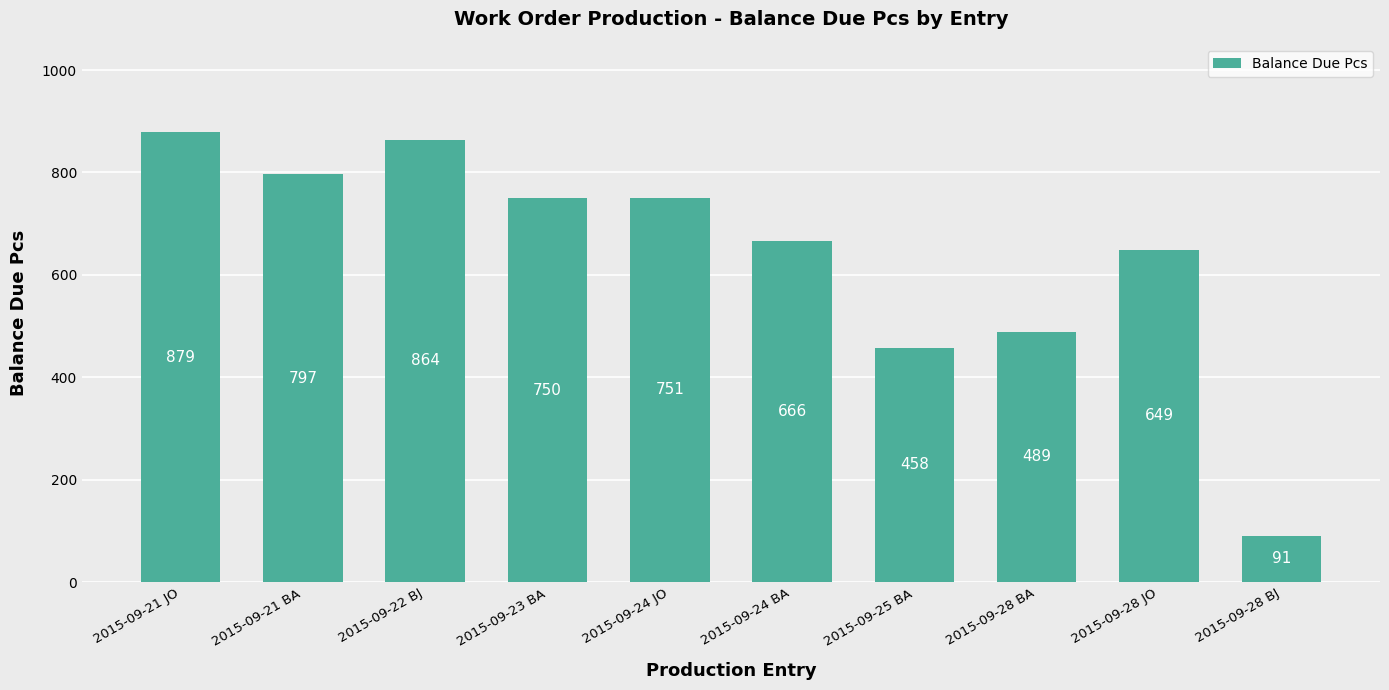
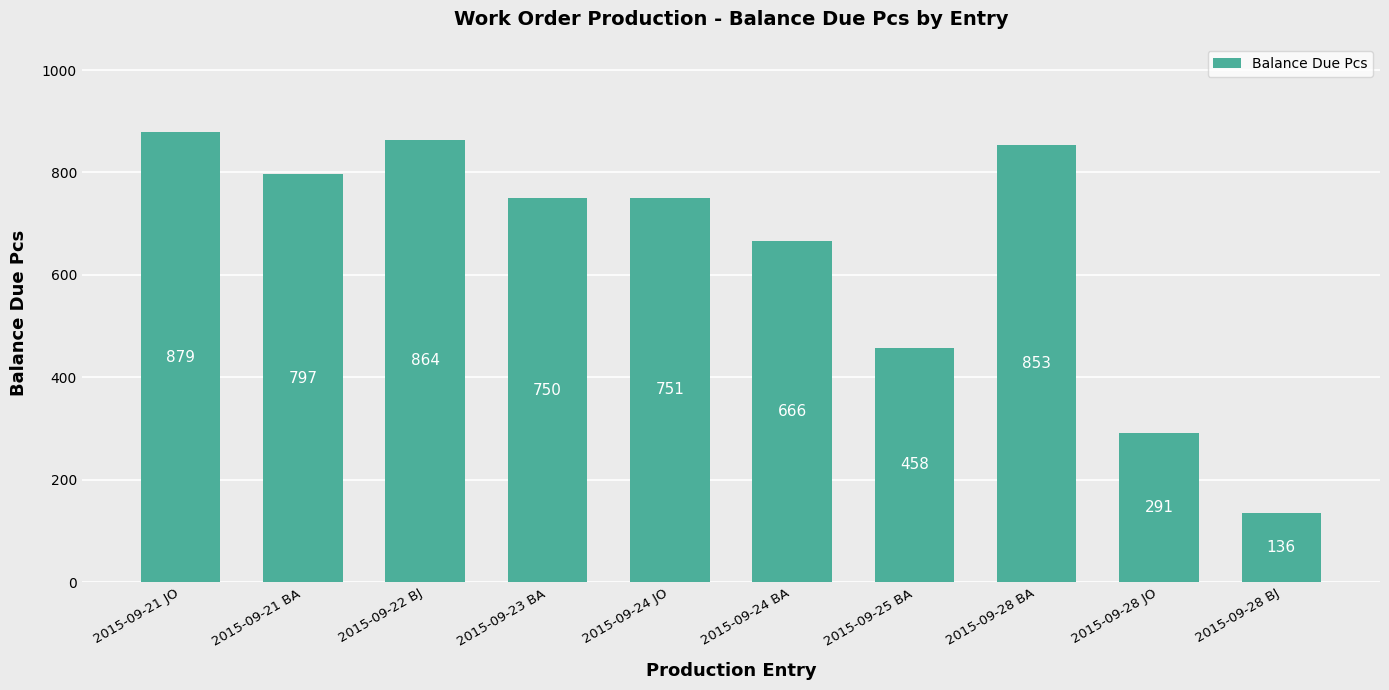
  {
    "2015-09-21 JO": 879,
    "2015-09-21 BA": 797,
    "2015-09-22 BJ": 864,
    "2015-09-23 BA": 750,
    "2015-09-24 JO": 751,
    "2015-09-24 BA": 666,
    "2015-09-25 BA": 458,
-   "2015-09-28 BA": 489,
-   "2015-09-28 JO": 649,
-   "2015-09-28 BJ": 91
+   "2015-09-28 BA": 853,
+   "2015-09-28 JO": 291,
+   "2015-09-28 BJ": 136
  }
